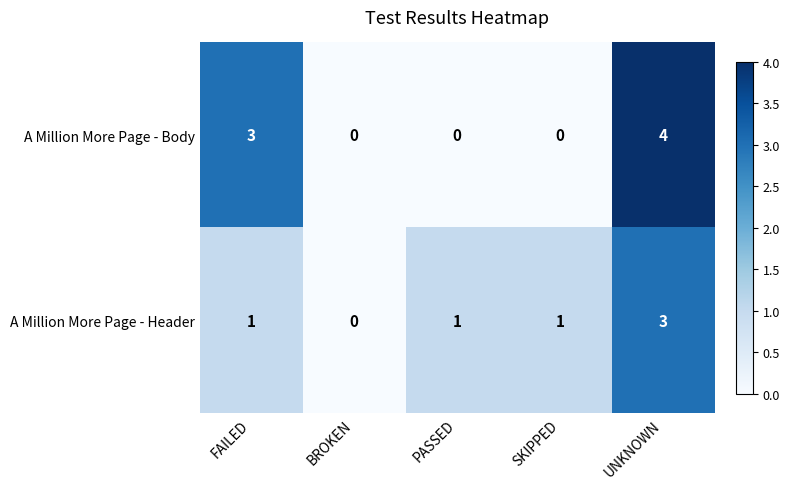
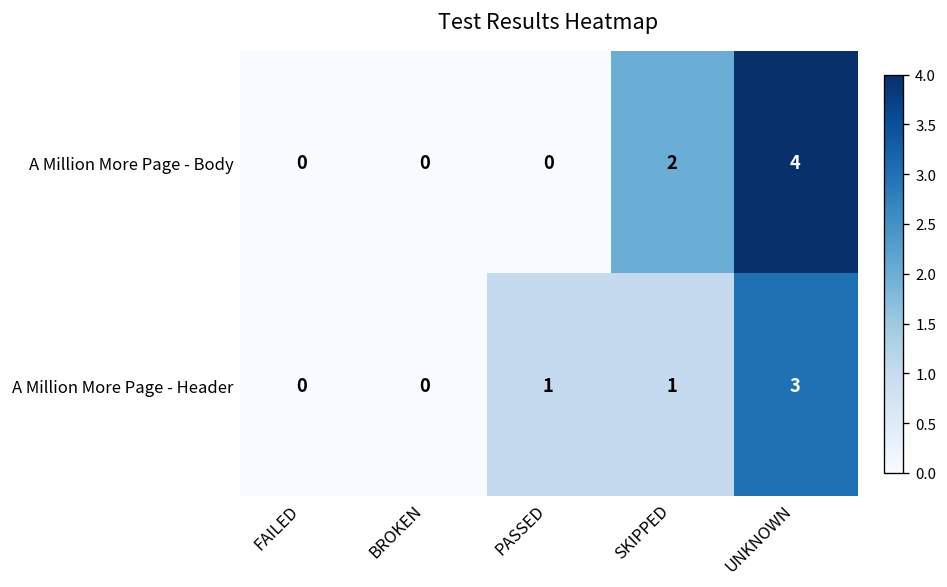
  {
    "A Million More Page - Body": {
-     "FAILED": 3,
+     "FAILED": 0,
      "BROKEN": 0,
      "PASSED": 0,
-     "SKIPPED": 0,
+     "SKIPPED": 2,
      "UNKNOWN": 4
    },
    "A Million More Page - Header": {
-     "FAILED": 1,
+     "FAILED": 0,
      "BROKEN": 0,
      "PASSED": 1,
      "SKIPPED": 1,
      "UNKNOWN": 3
    }
  }
